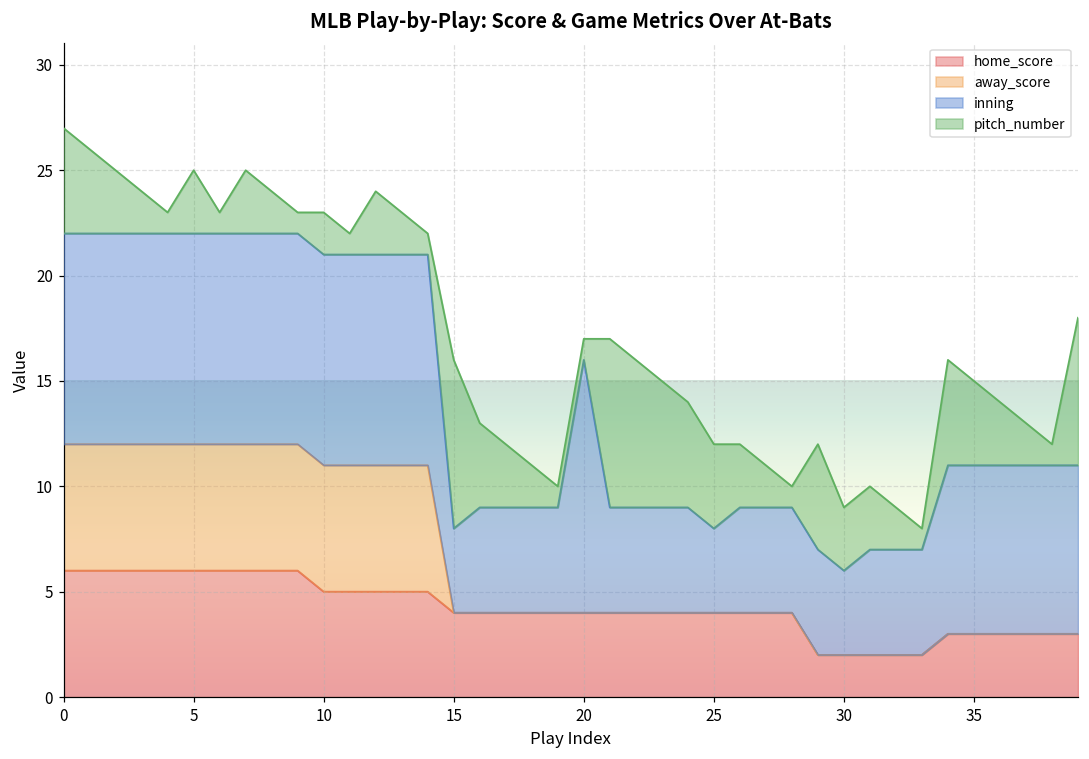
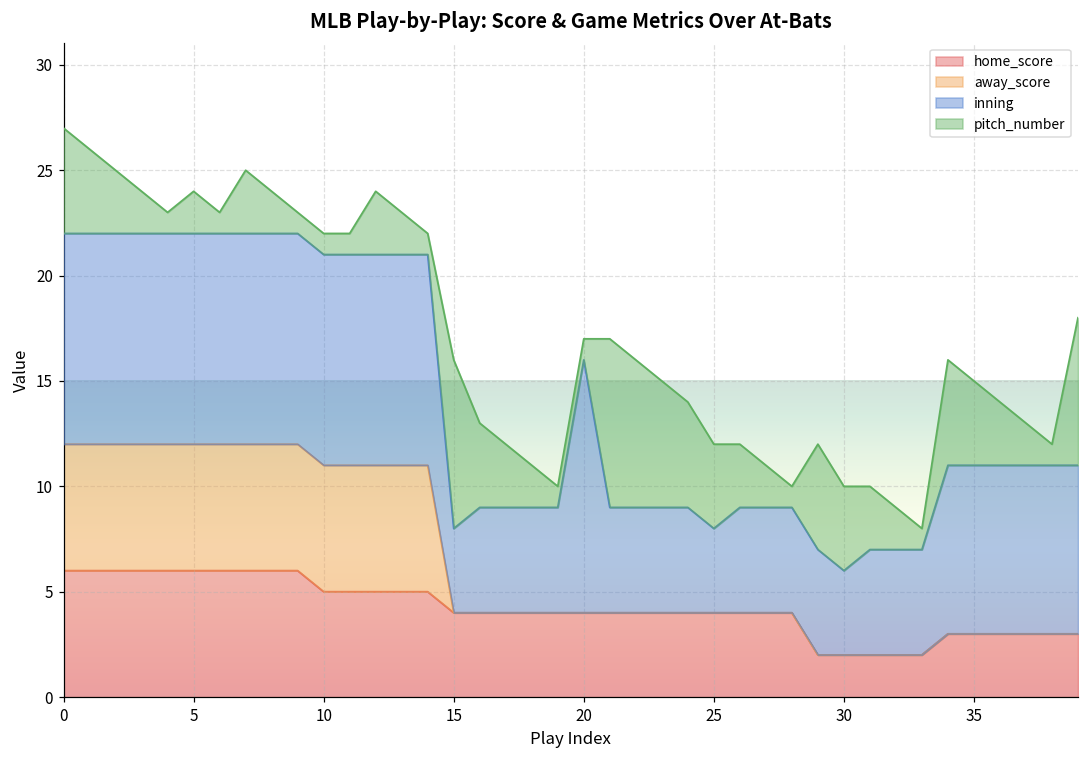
  {
    "inning": {
      "0": 22,
      "5": 22,
      "10": 21,
      "15": 8,
      "20": 16,
      "25": 8,
      "30": 6,
      "35": 11
    },
    "pitch_number": {
      "0": 27,
-     "5": 3,
-     "10": 2,
+     "5": 2,
+     "10": 1,
      "15": 16,
      "20": 17,
      "25": 12,
-     "30": 3,
+     "30": 4,
      "35": 15
    }
  }
